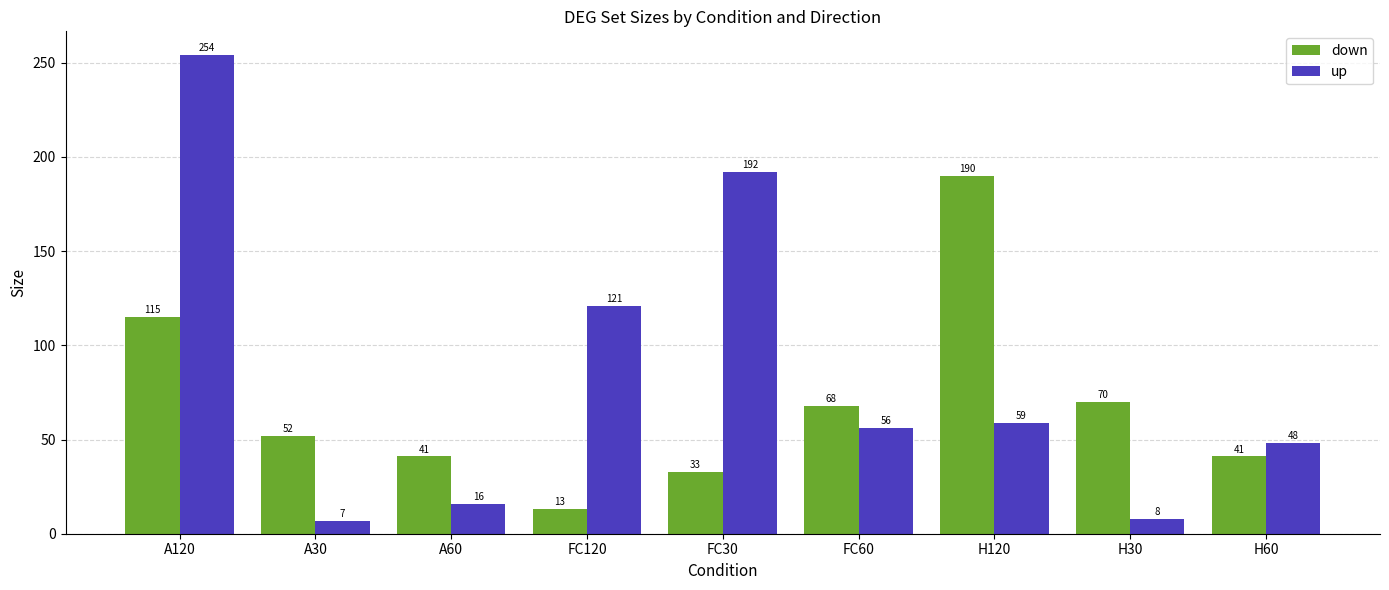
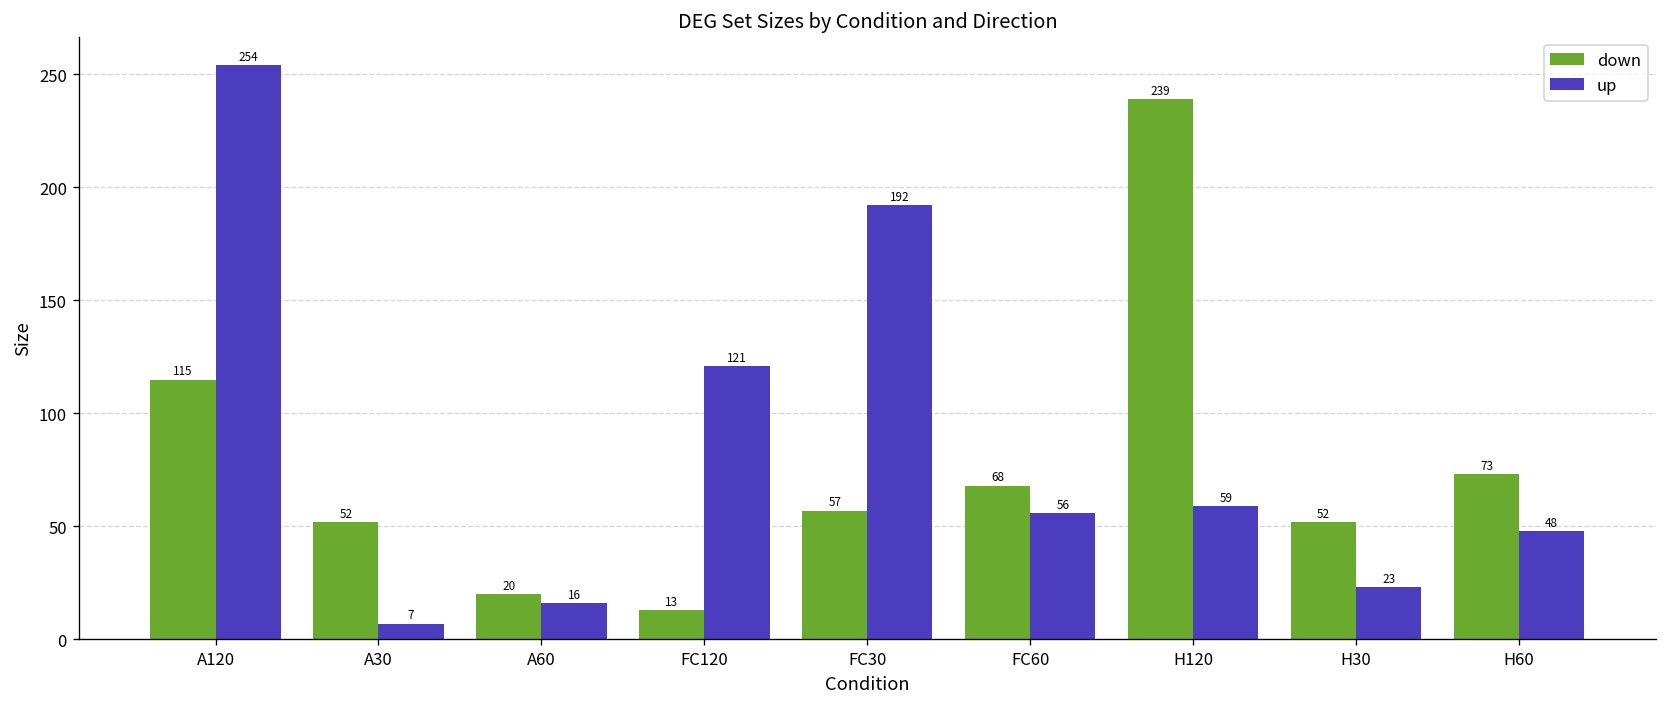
  {
    "down": {
      "A120": 115,
      "A30": 52,
-     "A60": 41,
+     "A60": 20,
      "FC120": 13,
-     "FC30": 33,
+     "FC30": 57,
      "FC60": 68,
-     "H120": 190,
-     "H30": 70,
-     "H60": 41
+     "H120": 239,
+     "H30": 52,
+     "H60": 73
    },
    "up": {
      "A120": 254,
      "A30": 7,
      "A60": 16,
      "FC120": 121,
      "FC30": 192,
      "FC60": 56,
      "H120": 59,
-     "H30": 8,
+     "H30": 23,
      "H60": 48
    }
  }
